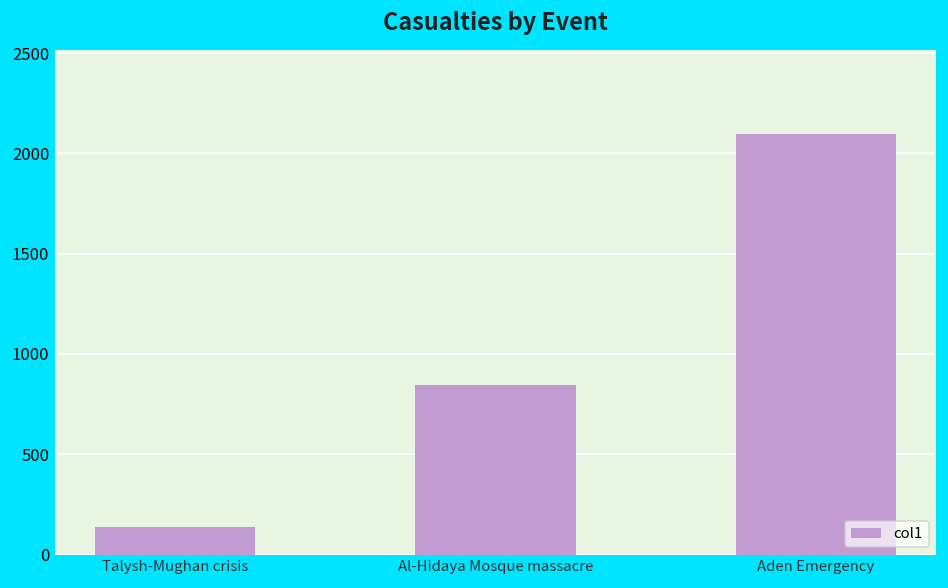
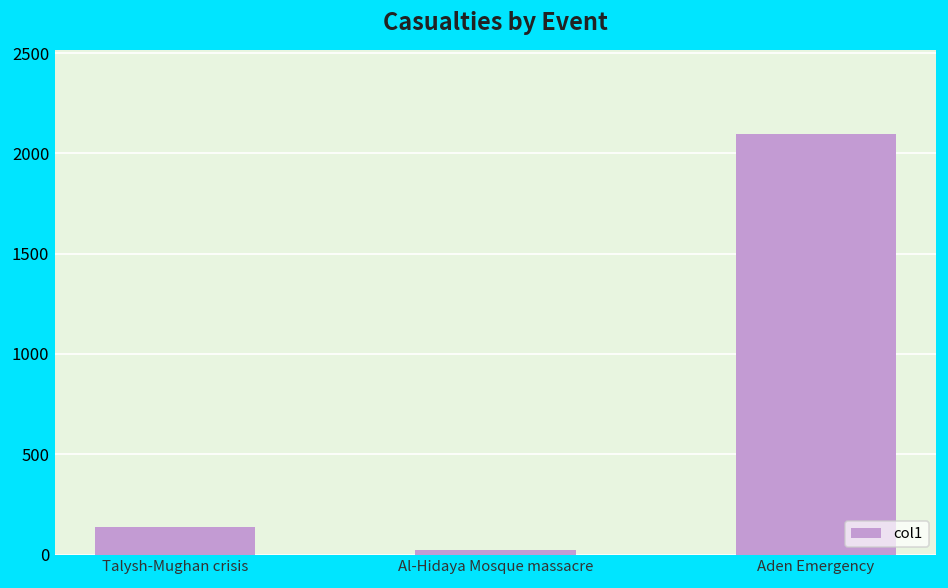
  {
    "Talysh-Mughan crisis": 140,
-   "Al-Hidaya Mosque massacre": 840,
+   "Al-Hidaya Mosque massacre": 20,
    "Aden Emergency": 2100
  }
